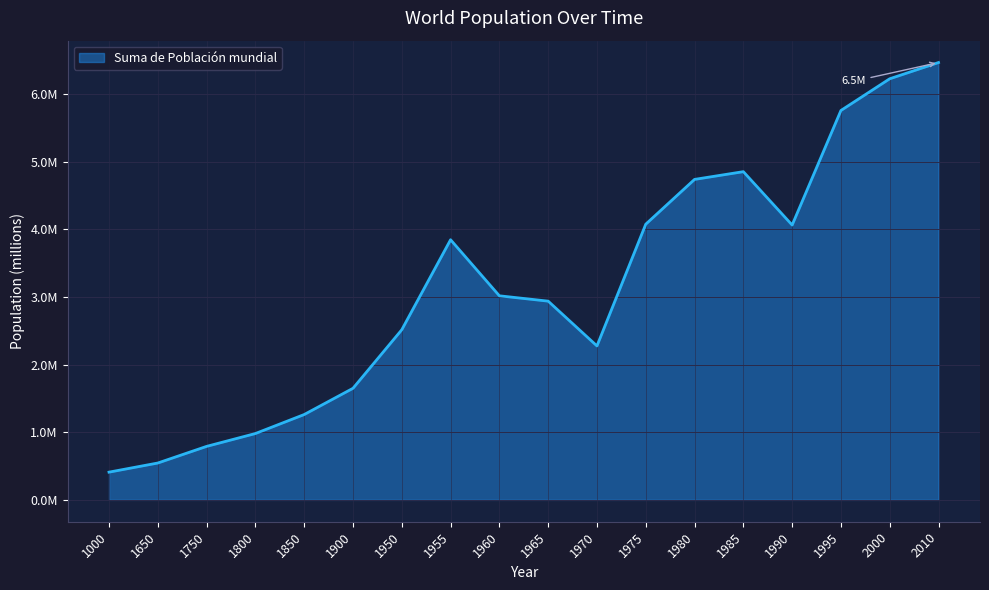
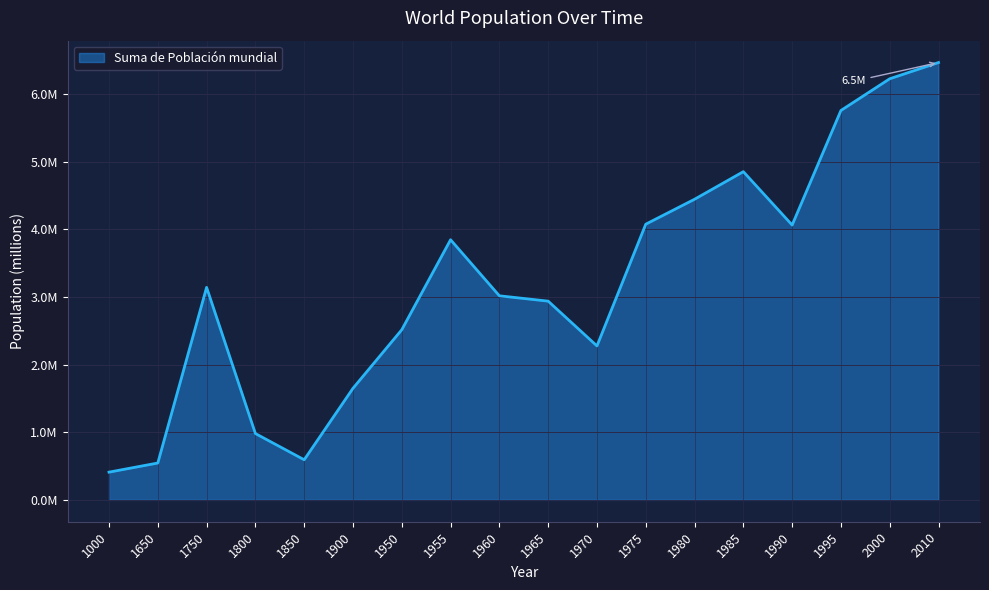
  {
    "1000": 400000,
    "1650": 500000,
-   "1750": 800000,
+   "1750": 3100000,
    "1800": 1000000,
-   "1850": 1300000,
+   "1850": 600000,
    "1900": 1700000,
    "1950": 2500000,
    "1955": 3800000,
    "1960": 3000000,
    "1965": 2900000,
    "1970": 2300000,
    "1975": 4100000,
-   "1980": 4700000,
+   "1980": 4400000,
    "1985": 4900000,
    "1990": 4100000,
    "1995": 5800000,
    "2010": 6500000
  }
